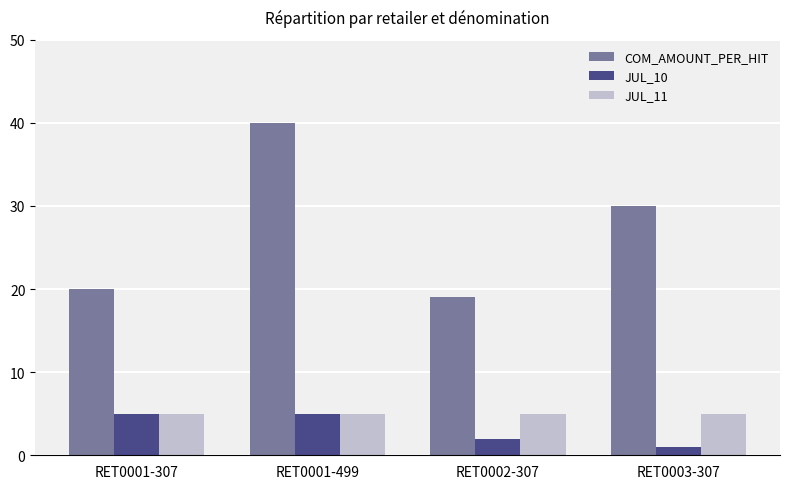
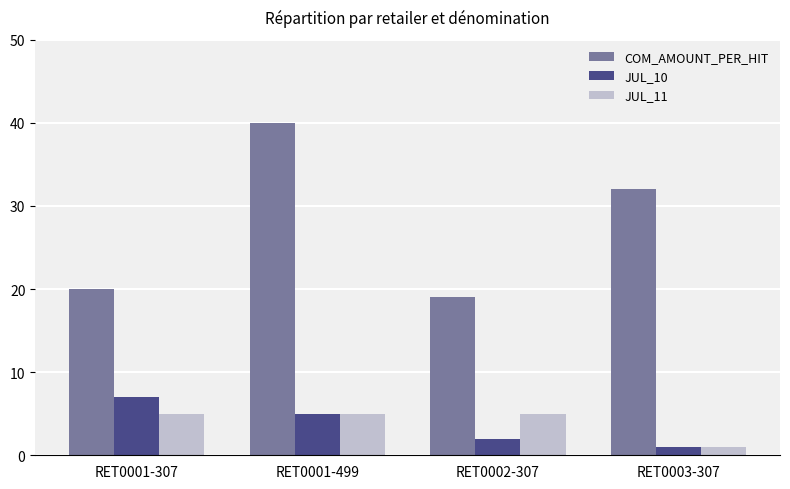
  {
    "COM_AMOUNT_PER_HIT": {
      "RET0001-307": 20,
      "RET0001-499": 40,
      "RET0002-307": 19,
-     "RET0003-307": 30
+     "RET0003-307": 32
    },
    "JUL_10": {
-     "RET0001-307": 5,
+     "RET0001-307": 7,
      "RET0001-499": 5,
      "RET0002-307": 2,
      "RET0003-307": 1
    },
    "JUL_11": {
      "RET0001-307": 5,
      "RET0001-499": 5,
      "RET0002-307": 5,
-     "RET0003-307": 5
+     "RET0003-307": 1
    }
  }
